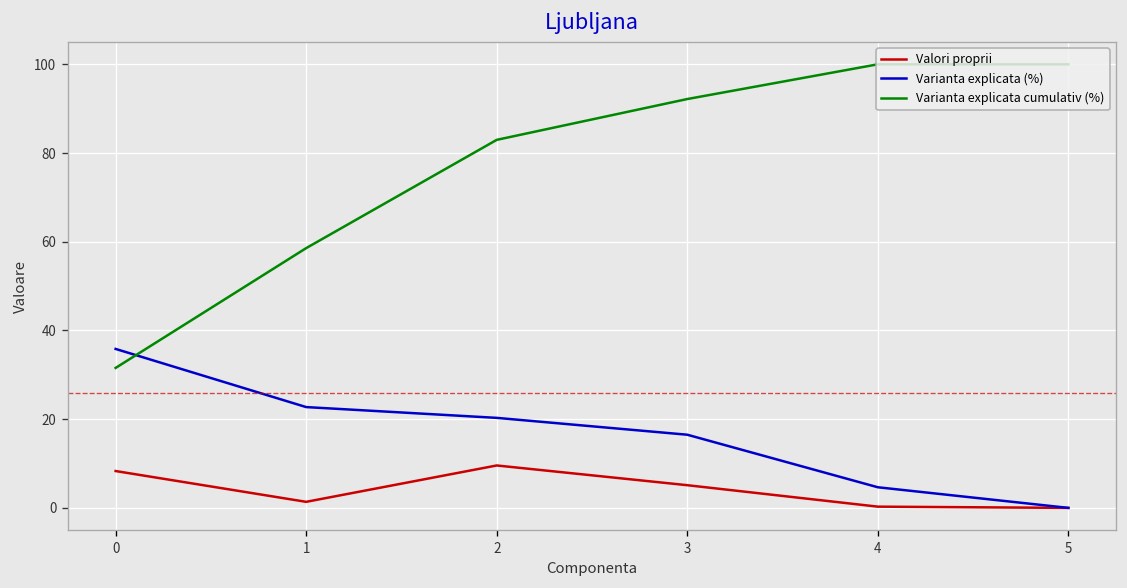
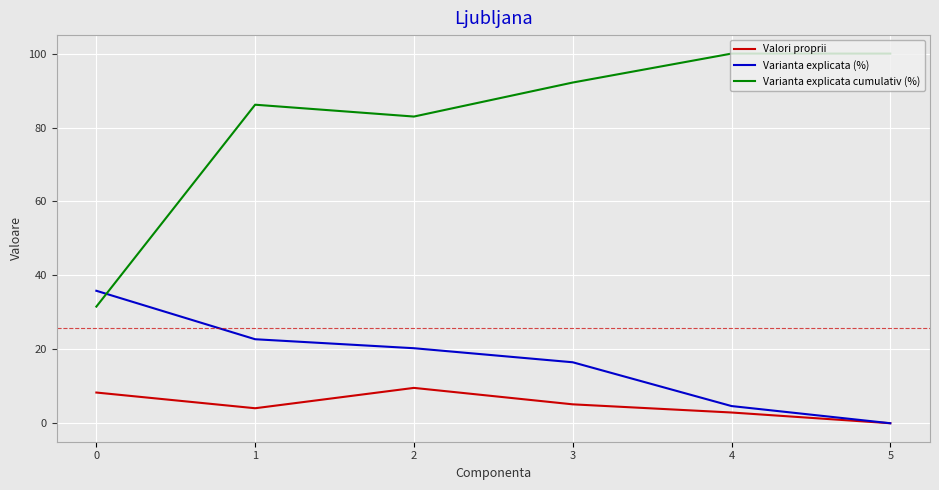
  {
    "Valori proprii": {
      "0": 8,
-     "1": 1,
+     "1": 4,
      "2": 10,
      "3": 5,
-     "4": 0
+     "4": 3
    },
    "Varianta explicata (%)": {
      "0": 36,
      "1": 23,
      "2": 20,
      "3": 16,
      "4": 5
    },
    "Varianta explicata cumulativ (%)": {
      "0": 32,
-     "1": 59,
+     "1": 86,
      "2": 83,
      "3": 92
    }
  }
